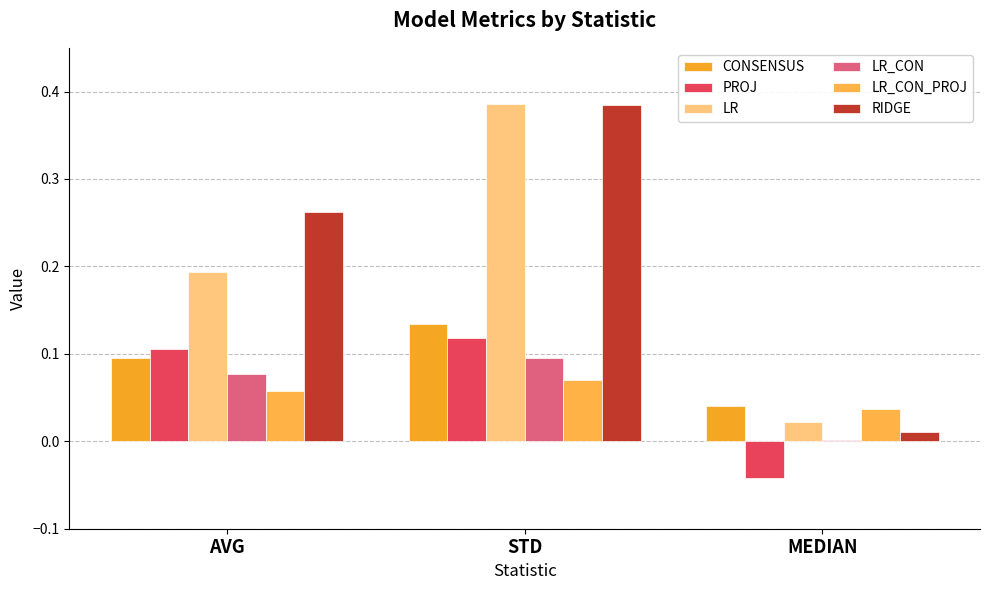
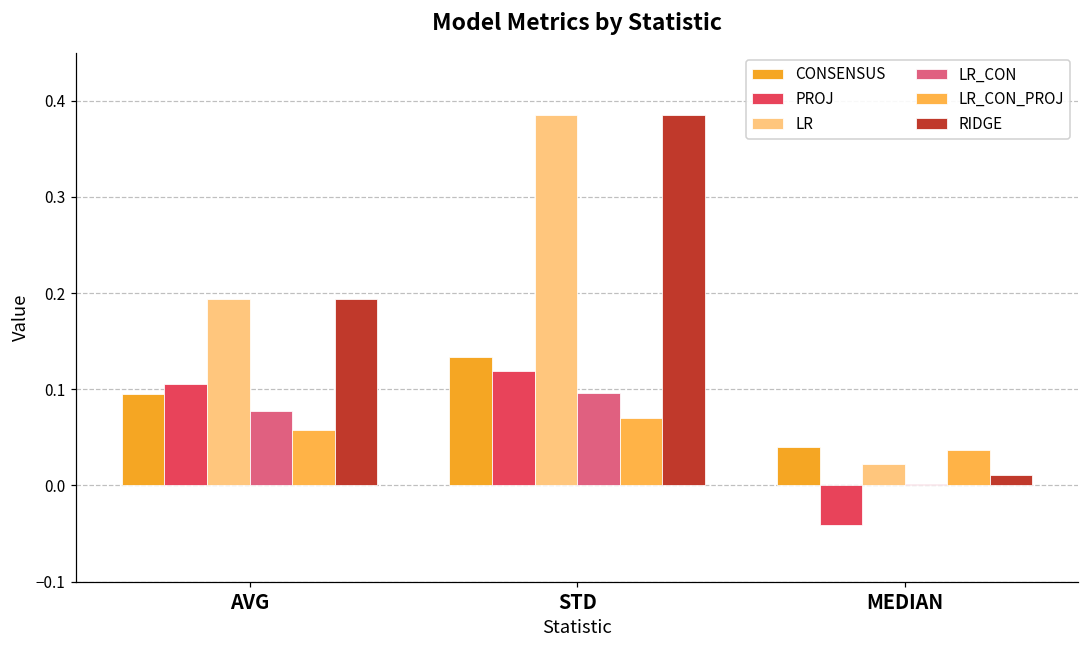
  {
    "RIDGE": {
-     "AVG": 0.26,
+     "AVG": 0.19,
      "STD": 0.39,
      "MEDIAN": 0.01
    }
  }
